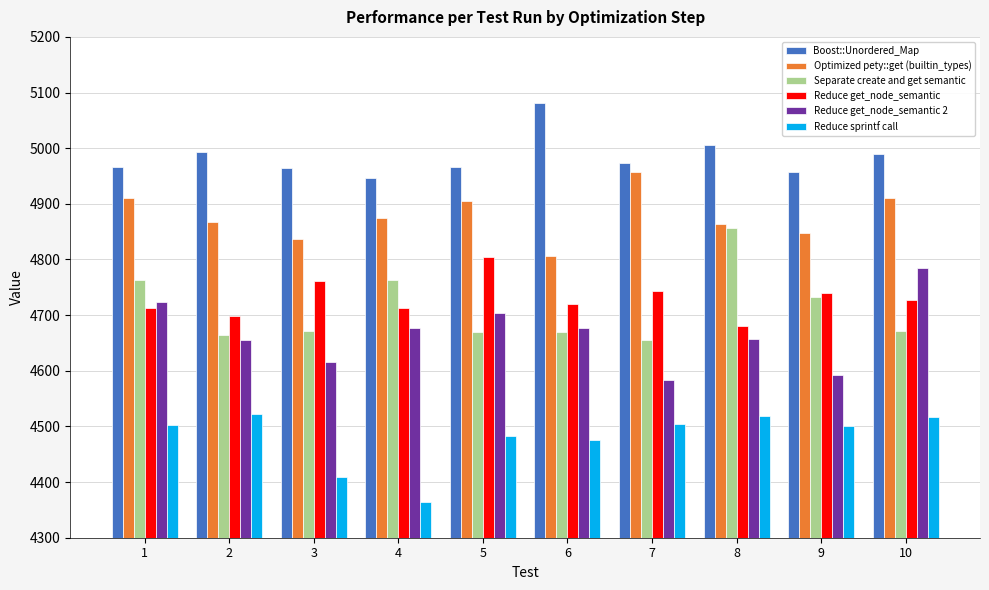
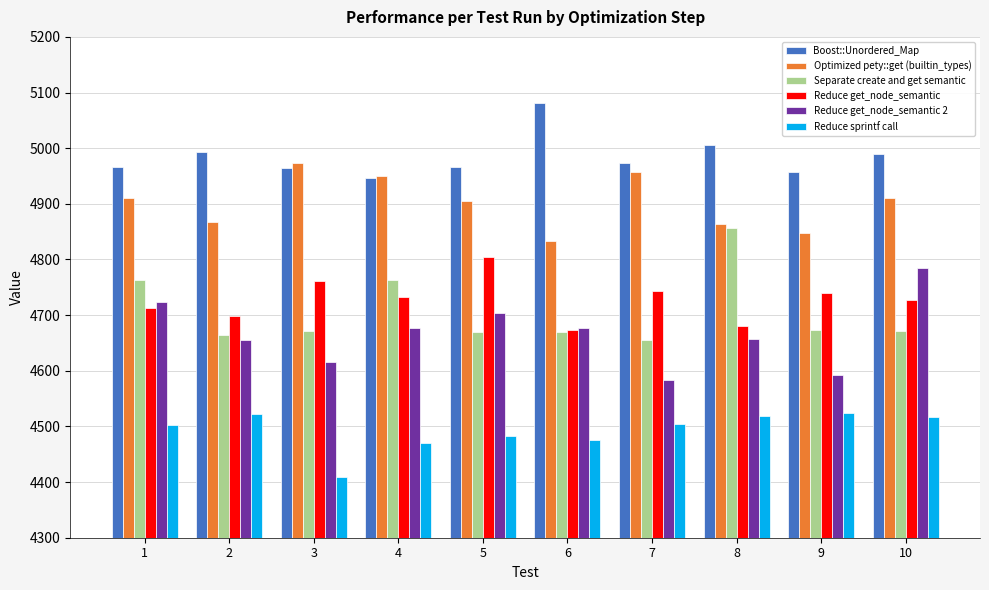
  {
    "Boost::Unordered_Map": {
      "1": 4970,
      "2": 4990,
      "3": 4970,
      "4": 4950,
      "5": 4970,
      "6": 5080,
      "7": 4970,
      "8": 5010,
      "9": 4960,
      "10": 4990
    },
    "Optimized pety::get (builtin_types)": {
      "1": 4910,
      "2": 4870,
-     "3": 4840,
-     "4": 4880,
+     "3": 4970,
+     "4": 4950,
      "5": 4910,
-     "6": 4810,
+     "6": 4830,
      "7": 4960,
      "8": 4860,
      "9": 4850,
      "10": 4910
    },
    "Separate create and get semantic": {
      "1": 4760,
      "2": 4660,
      "3": 4670,
      "4": 4760,
      "5": 4670,
      "6": 4670,
      "7": 4660,
      "8": 4860,
-     "9": 4730,
+     "9": 4670,
      "10": 4670
    },
    "Reduce get_node_semantic": {
      "1": 4710,
      "2": 4700,
      "3": 4760,
-     "4": 4710,
+     "4": 4730,
      "5": 4800,
-     "6": 4720,
+     "6": 4670,
      "7": 4740,
      "8": 4680,
      "9": 4740,
      "10": 4730
    },
    "Reduce get_node_semantic 2": {
      "1": 4720,
      "2": 4660,
      "3": 4620,
      "4": 4680,
      "5": 4700,
      "6": 4680,
      "7": 4580,
      "8": 4660,
      "9": 4590,
      "10": 4790
    },
    "Reduce sprintf call": {
      "1": 4500,
      "2": 4520,
      "3": 4410,
-     "4": 4360,
+     "4": 4470,
      "5": 4480,
      "6": 4480,
      "7": 4510,
      "8": 4520,
-     "9": 4500,
+     "9": 4530,
      "10": 4520
    }
  }
